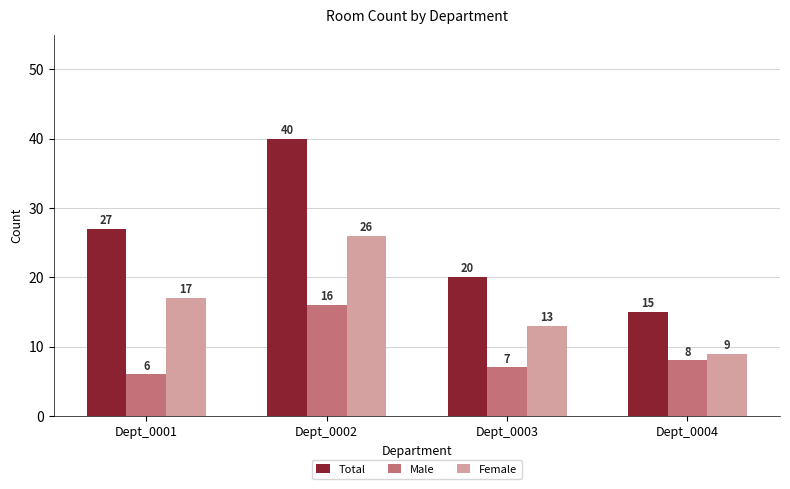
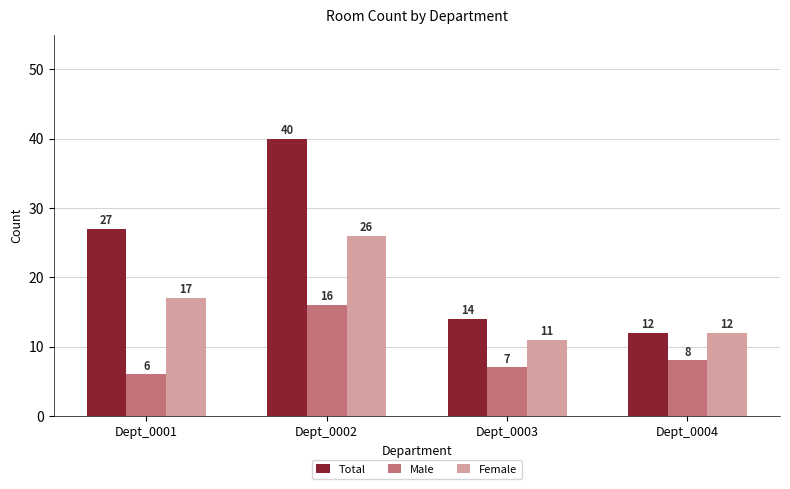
  {
    "Total": {
      "Dept_0001": 27,
      "Dept_0002": 40,
-     "Dept_0003": 20,
-     "Dept_0004": 15
+     "Dept_0003": 14,
+     "Dept_0004": 12
    },
    "Male": {
      "Dept_0001": 6,
      "Dept_0002": 16,
      "Dept_0003": 7,
      "Dept_0004": 8
    },
    "Female": {
      "Dept_0001": 17,
      "Dept_0002": 26,
-     "Dept_0003": 13,
-     "Dept_0004": 9
+     "Dept_0003": 11,
+     "Dept_0004": 12
    }
  }
